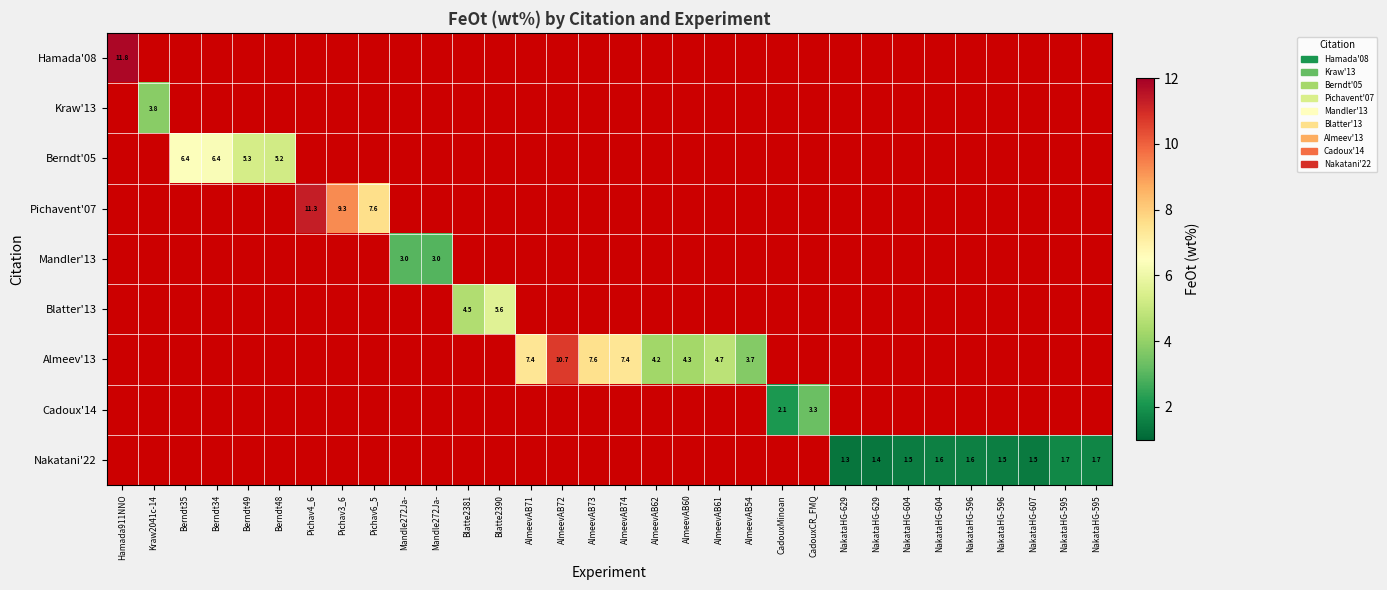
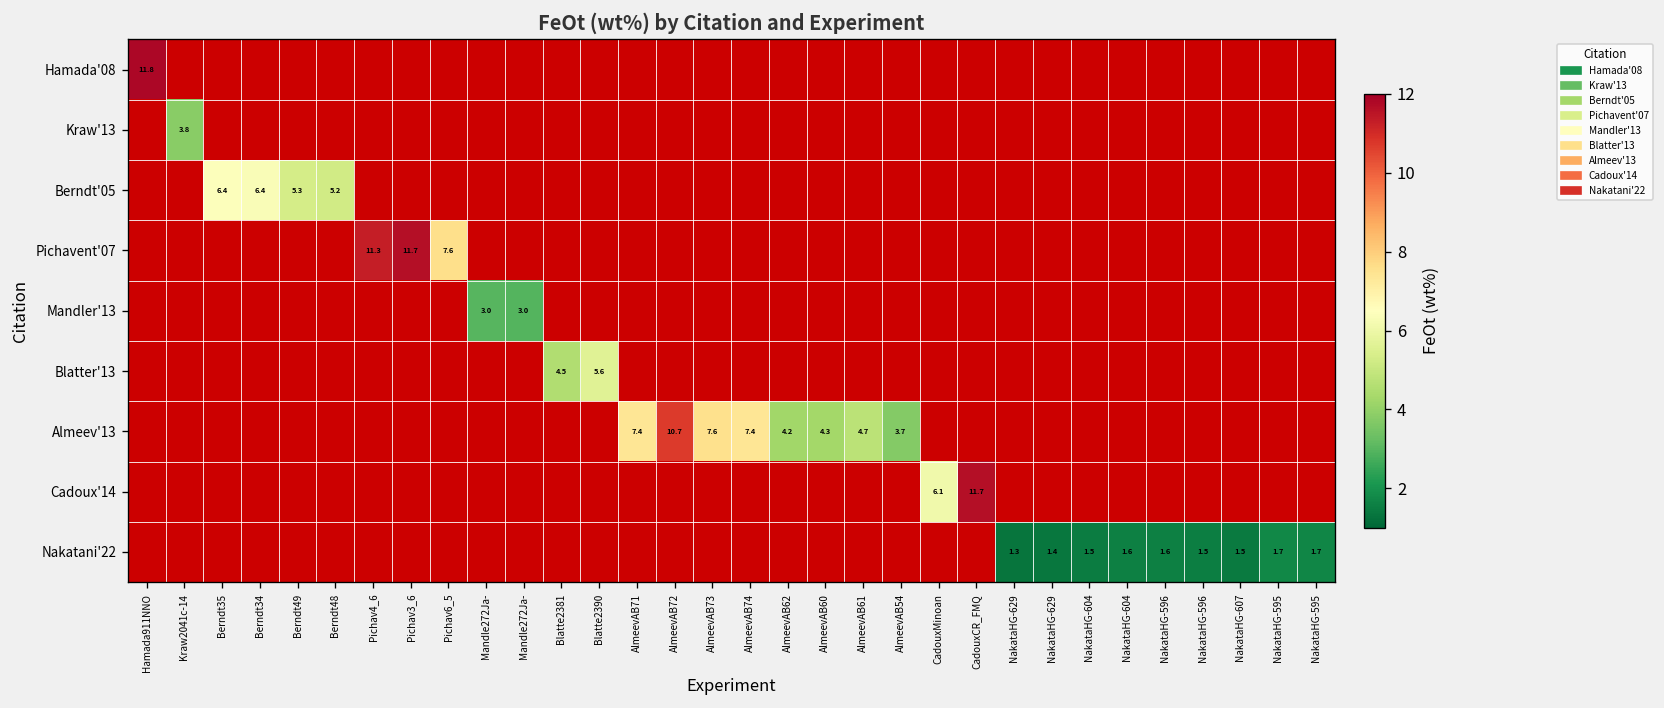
  {
    "Hamada'08": {
      "Hamada911NNO": 11.8
    },
    "Kraw'13": {
      "Kraw2041c-14": 3.8
    },
    "Berndt'05": {
      "Berndt35": 6.4,
      "Berndt34": 6.4,
      "Berndt49": 5.3,
      "Berndt48": 5.2
    },
    "Pichavent'07": {
      "Pichav4_6": 11.3,
-     "Pichav3_6": 9.3,
+     "Pichav3_6": 11.7,
      "Pichav6_5": 7.6
    },
    "Blatter'13": {
      "Blatte2381": 4.5,
      "Blatte2390": 5.6
    },
    "Almeev'13": {
      "AlmeevAB71": 7.4,
      "AlmeevAB72": 10.7,
      "AlmeevAB73": 7.6,
      "AlmeevAB74": 7.4,
      "AlmeevAB62": 4.2,
      "AlmeevAB60": 4.3,
      "AlmeevAB61": 4.7,
      "AlmeevAB54": 3.7
    },
    "Cadoux'14": {
-     "CadouxMinoan": 2.1,
-     "CadouxCR_FMQ": 3.3
+     "CadouxMinoan": 6.1,
+     "CadouxCR_FMQ": 11.7
    },
    "Nakatani'22": {
      "NakataHG-607": 1.5
    }
  }
